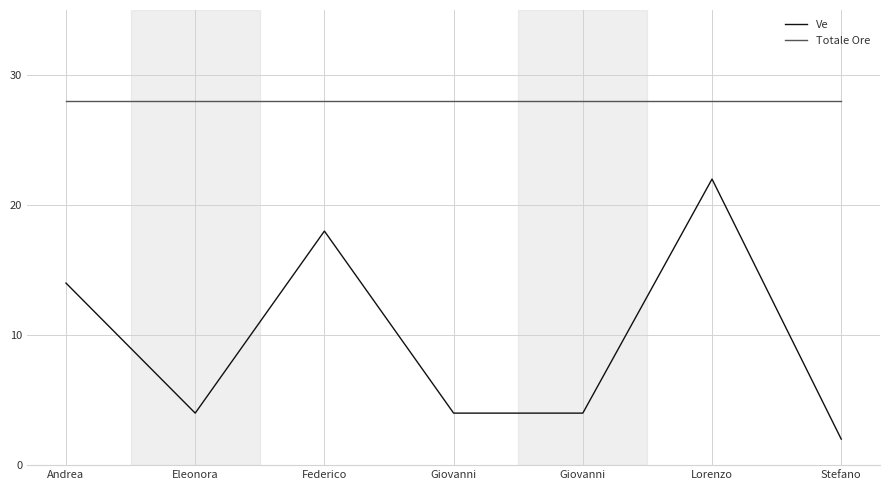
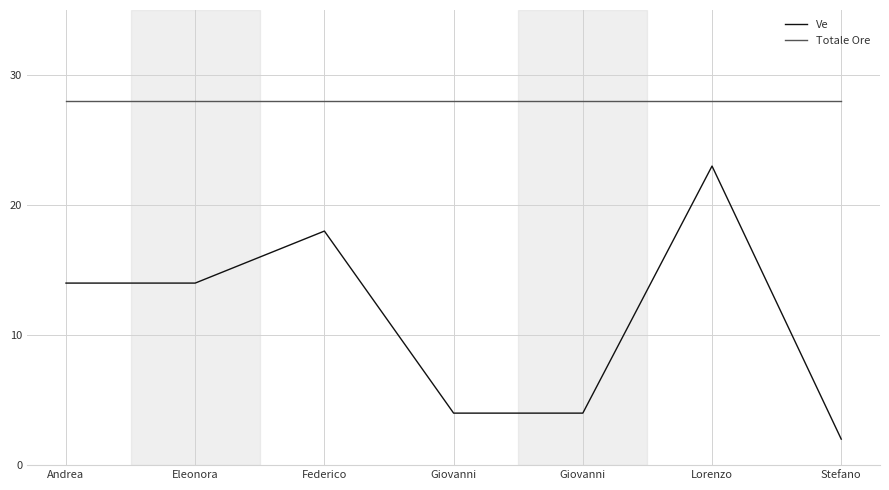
  {
    "Ve": {
      "Andrea": 14,
-     "Eleonora": 4,
+     "Eleonora": 14,
      "Federico": 18,
-     "Lorenzo": 22,
+     "Lorenzo": 23,
      "Stefano": 2
    },
    "Totale Ore": {
      "Andrea": 28,
      "Eleonora": 28,
      "Federico": 28,
      "Lorenzo": 28,
      "Stefano": 28
    }
  }
